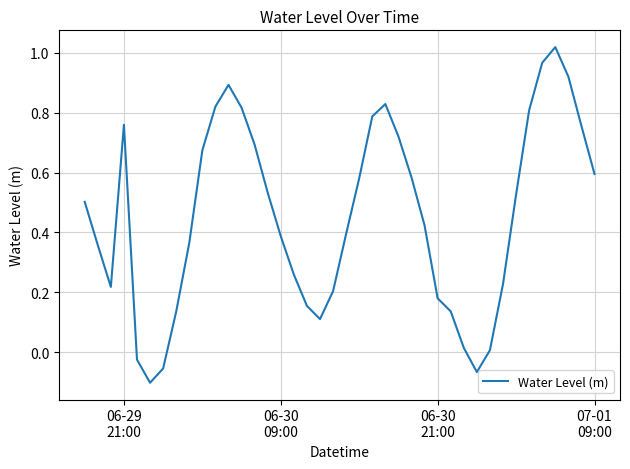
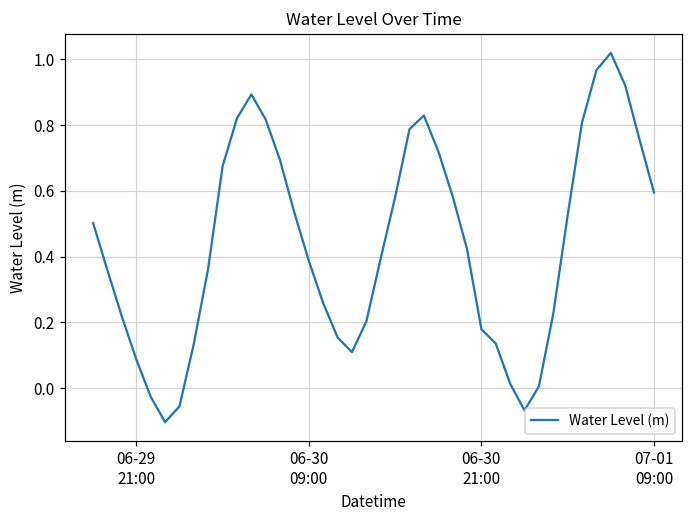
  {
-   "06-29 21:00": 0.76,
+   "06-29 21:00": 0.09,
    "06-30 09:00": 0.39,
    "06-30 21:00": 0.18,
    "07-01 09:00": 0.60
  }
